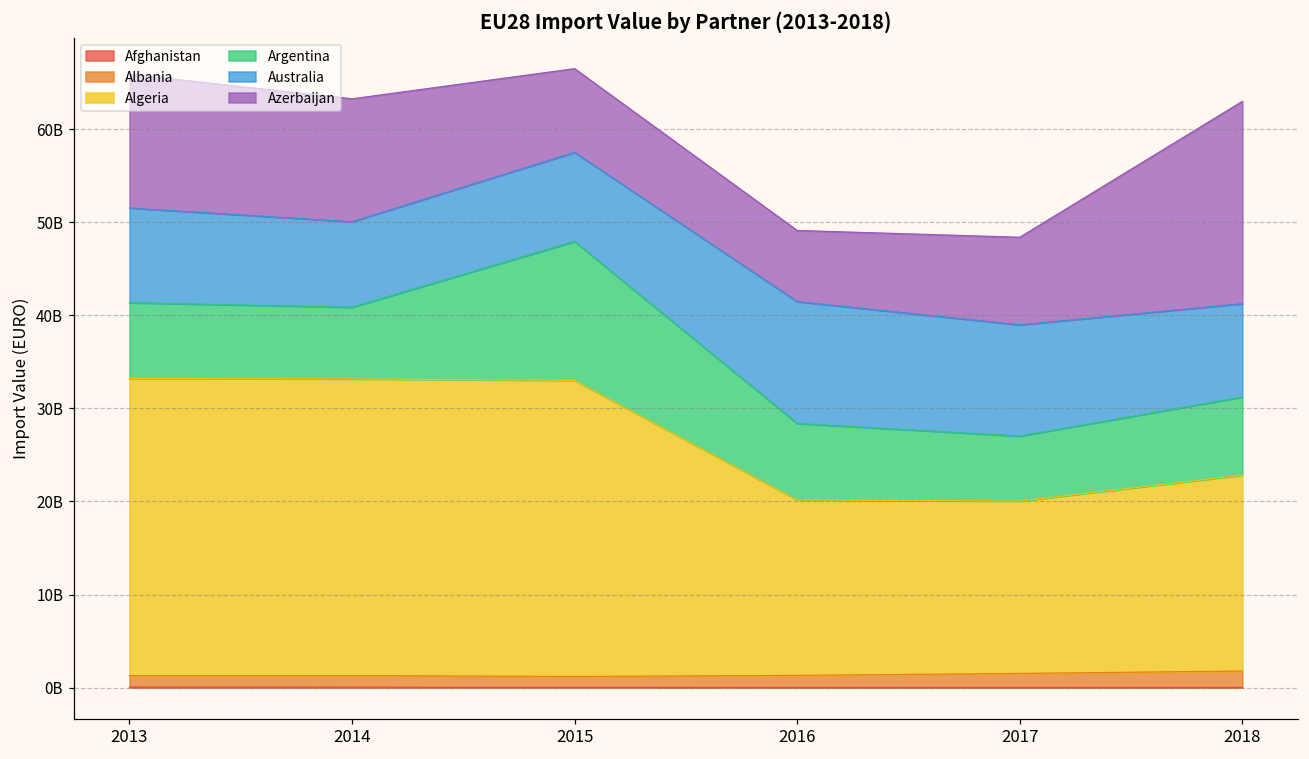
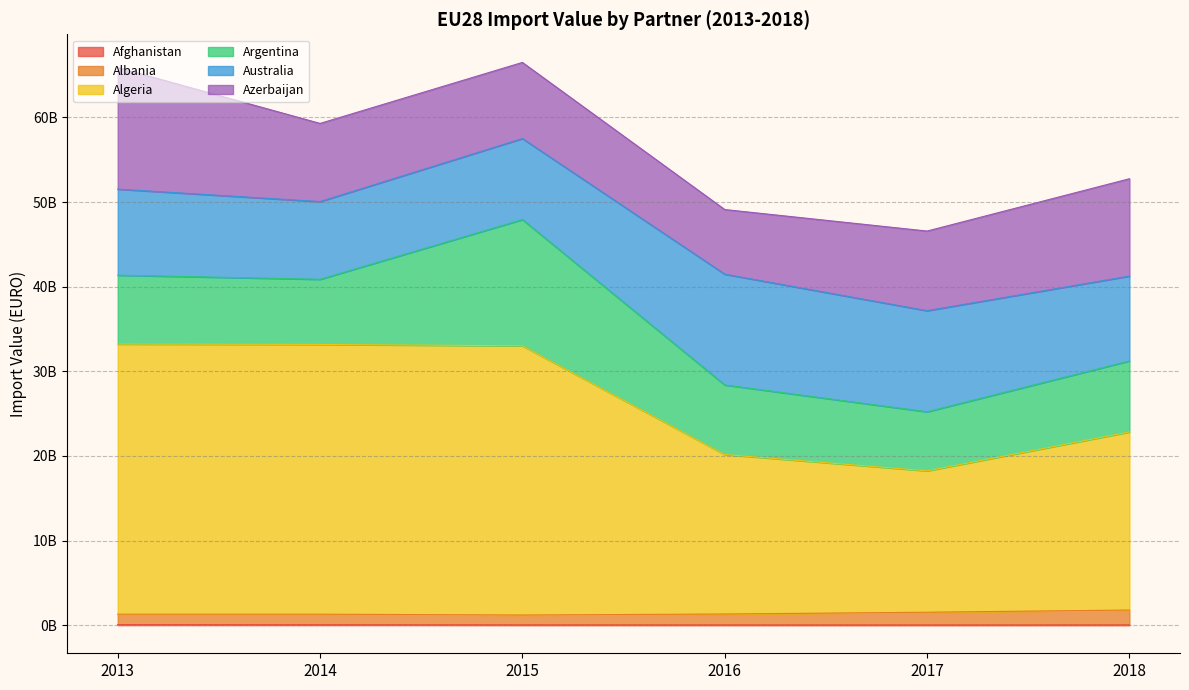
  {
    "Algeria": {
      "2013": 32000000000,
      "2014": 32000000000,
      "2015": 32000000000,
      "2016": 19000000000,
-     "2017": 19000000000,
+     "2017": 17000000000,
      "2018": 21000000000
    },
    "Argentina": {
      "2013": 8000000000,
      "2014": 8000000000,
      "2015": 15000000000,
      "2016": 8000000000,
      "2017": 7000000000,
      "2018": 8000000000
    },
    "Australia": {
      "2013": 10000000000,
      "2014": 9000000000,
      "2015": 10000000000,
      "2016": 13000000000,
      "2017": 12000000000,
      "2018": 10000000000
    },
    "Azerbaijan": {
-     "2014": 13000000000,
+     "2014": 9000000000,
      "2015": 9000000000,
      "2016": 8000000000,
      "2017": 9000000000,
-     "2018": 22000000000
+     "2018": 12000000000
    }
  }
